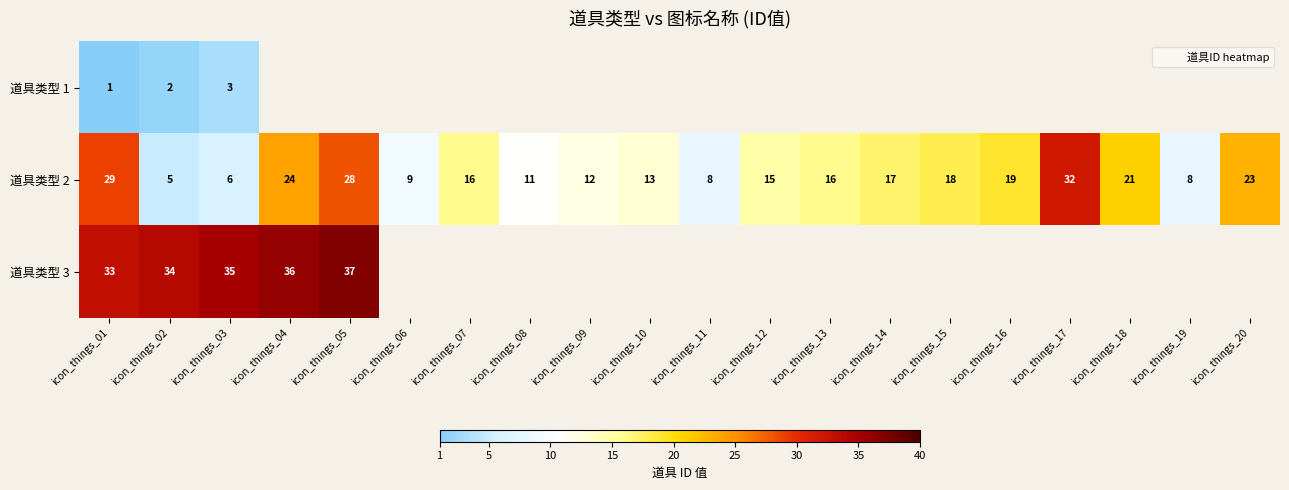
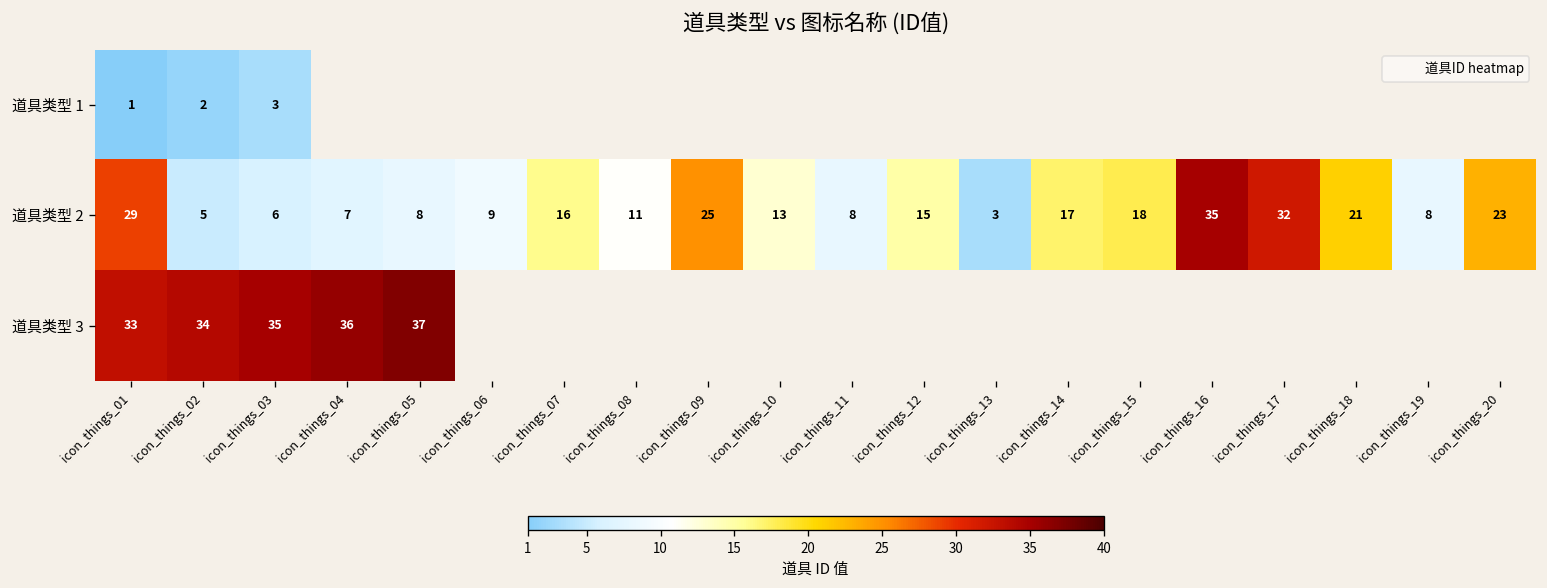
  {
    "道具类型 1": {
      "icon_things_01": 1,
      "icon_things_02": 2,
      "icon_things_03": 3
    },
    "道具类型 2": {
      "icon_things_01": 29,
      "icon_things_02": 5,
      "icon_things_03": 6,
-     "icon_things_04": 24,
-     "icon_things_05": 28,
+     "icon_things_04": 7,
+     "icon_things_05": 8,
      "icon_things_06": 9,
      "icon_things_07": 16,
      "icon_things_08": 11,
-     "icon_things_09": 12,
+     "icon_things_09": 25,
      "icon_things_10": 13,
      "icon_things_11": 8,
      "icon_things_12": 15,
-     "icon_things_13": 16,
+     "icon_things_13": 3,
      "icon_things_14": 17,
      "icon_things_15": 18,
-     "icon_things_16": 19,
+     "icon_things_16": 35,
      "icon_things_17": 32,
      "icon_things_18": 21,
      "icon_things_19": 8,
      "icon_things_20": 23
    },
    "道具类型 3": {
      "icon_things_01": 33,
      "icon_things_02": 34,
      "icon_things_03": 35,
      "icon_things_04": 36,
      "icon_things_05": 37
    }
  }
